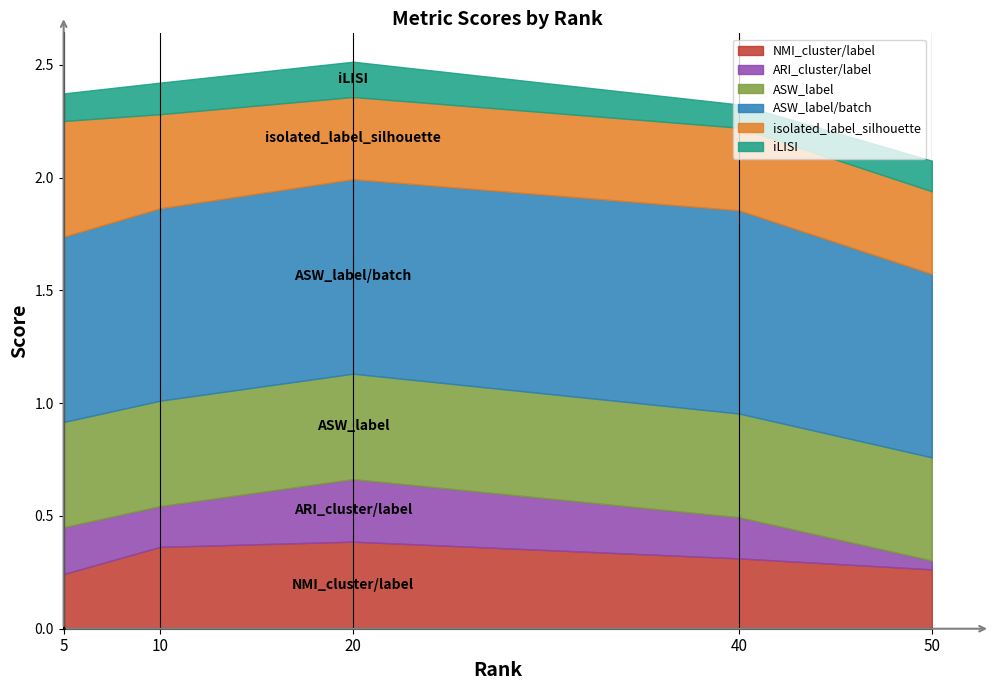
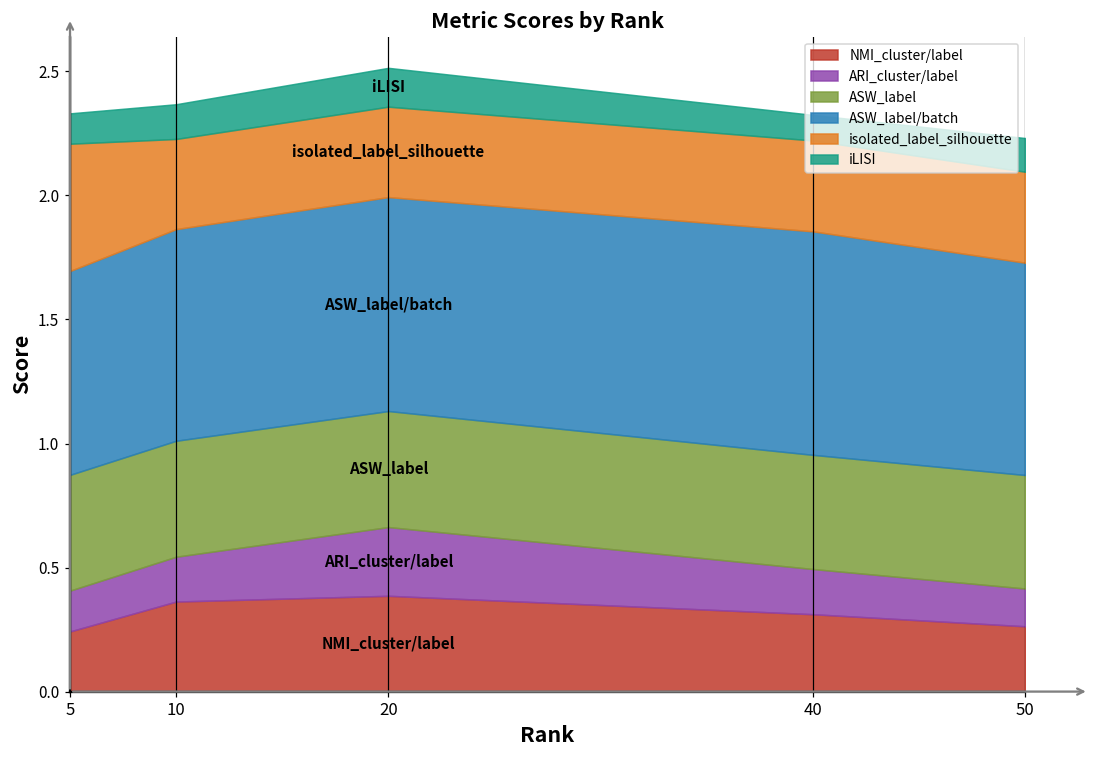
  {
    "NMI_cluster/label": {
      "5": 0.24,
      "10": 0.36,
      "20": 0.39,
      "40": 0.31,
      "50": 0.26
    },
    "ARI_cluster/label": {
-     "5": 0.21,
+     "5": 0.16,
      "10": 0.18,
      "20": 0.28,
      "40": 0.18,
-     "50": 0.04
+     "50": 0.15
    },
    "ASW_label": {
      "5": 0.47,
      "10": 0.47,
      "20": 0.47,
      "40": 0.46,
      "50": 0.46
    },
    "ASW_label/batch": {
      "5": 0.82,
      "10": 0.85,
      "20": 0.86,
      "40": 0.90,
-     "50": 0.81
+     "50": 0.86
    },
    "isolated_label_silhouette": {
      "5": 0.51,
-     "10": 0.42,
+     "10": 0.36,
      "20": 0.36,
      "50": 0.37
    },
    "iLISI": {
      "5": 0.12,
      "10": 0.14,
      "20": 0.16,
      "50": 0.14
    }
  }
